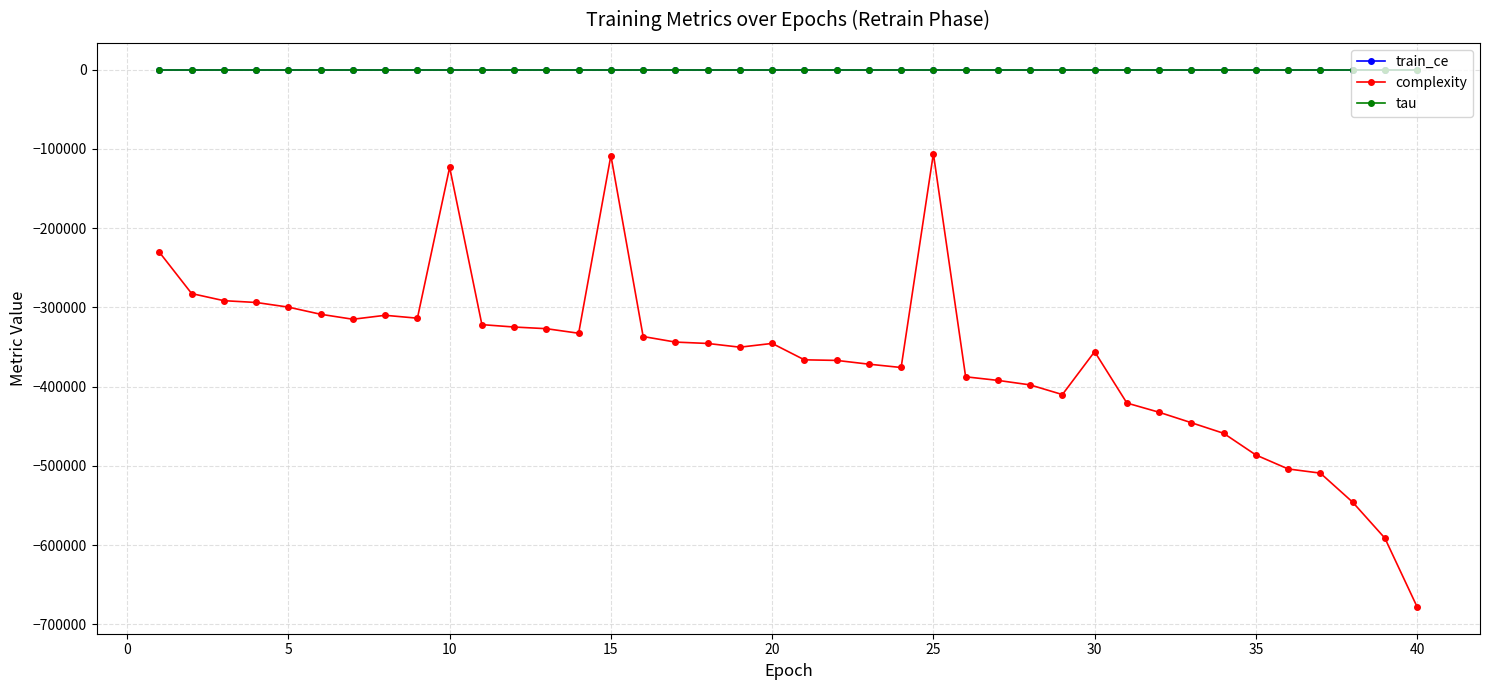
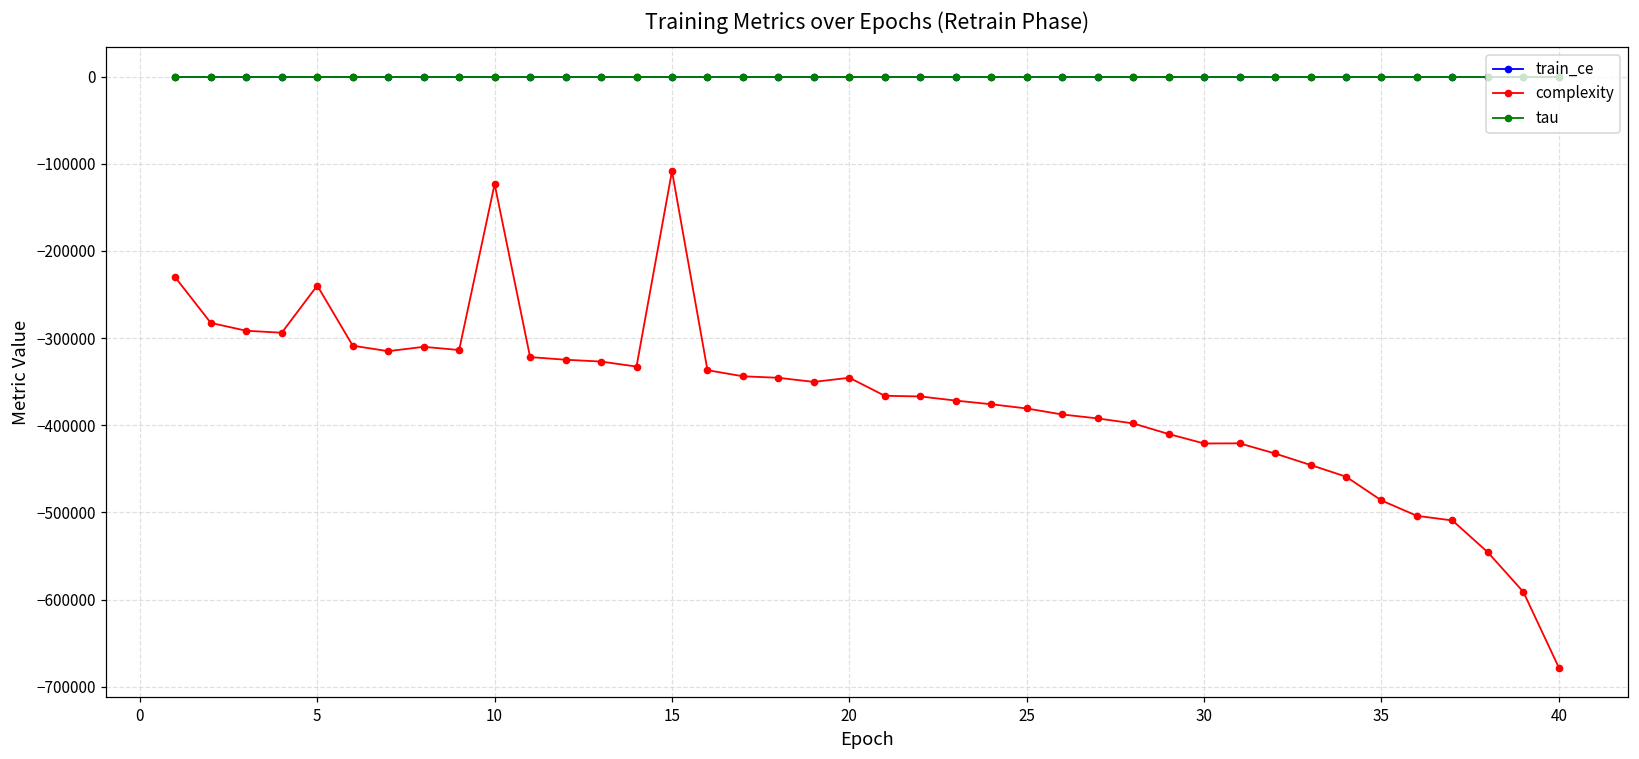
  {
    "tau": {
      "5": 0,
      "10": 0,
      "15": 0,
      "20": 0,
      "25": 0,
      "30": 0,
      "35": 0
    },
    "complexity": {
-     "5": -300000,
+     "5": -240000,
      "10": -120000,
      "15": -110000,
      "20": -350000,
-     "25": -110000,
-     "30": -360000,
+     "25": -380000,
+     "30": -420000,
      "35": -490000,
      "40": -680000
    }
  }
